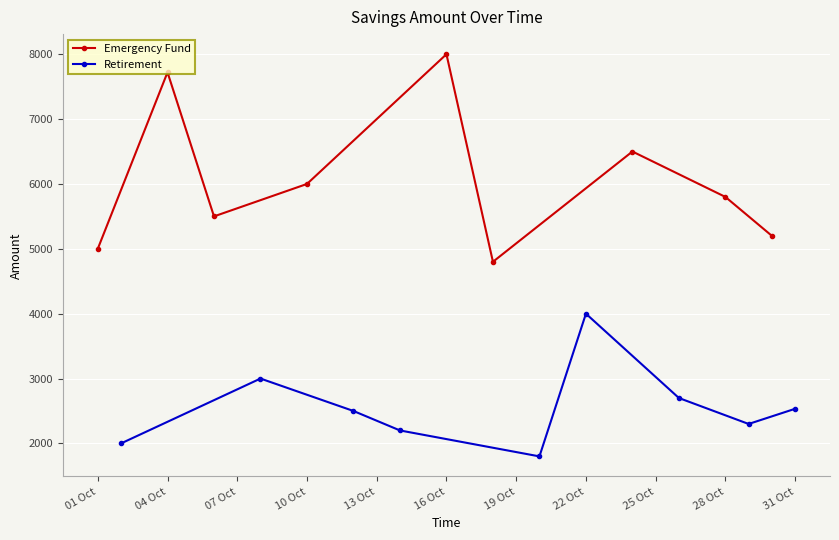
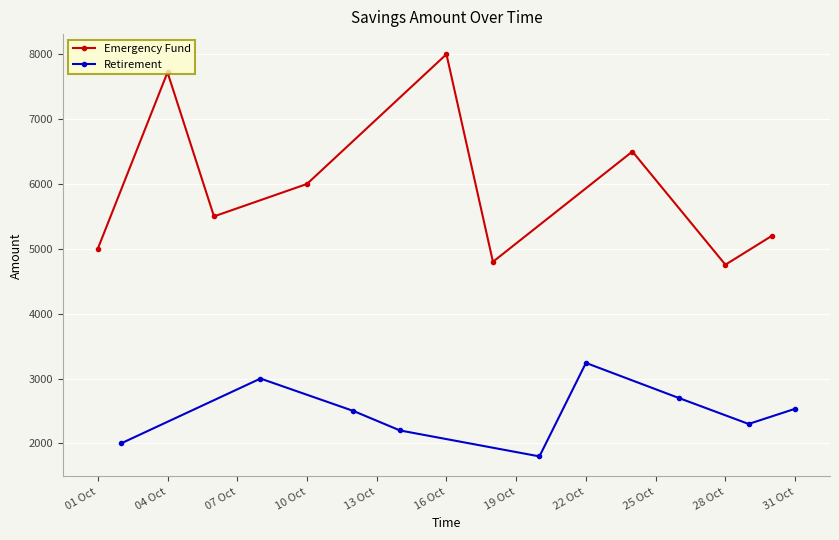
  {
    "Emergency Fund": {
      "01 Oct": 5000,
      "10 Oct": 6000,
      "16 Oct": 8000,
-     "28 Oct": 5800
+     "28 Oct": 4800
    },
    "Retirement": {
-     "22 Oct": 4000,
+     "22 Oct": 3200,
      "31 Oct": 2500
    }
  }
